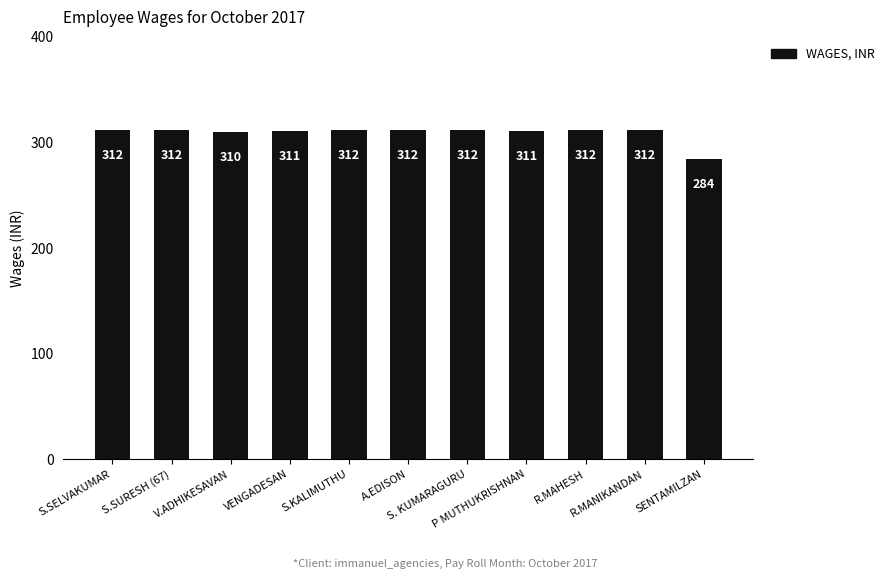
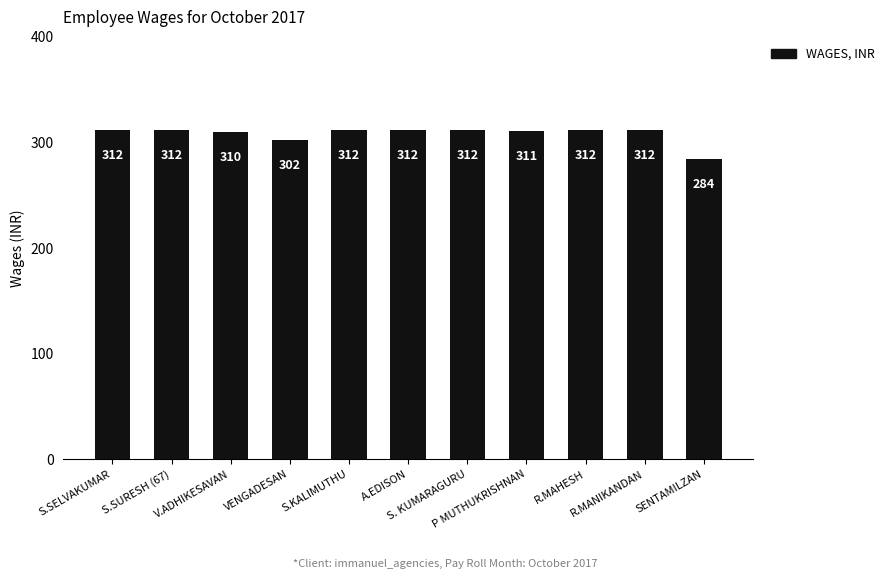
  {
    "S.SELVAKUMAR": 312,
    "S.SURESH (67)": 312,
    "V.ADHIKESAVAN": 310,
-   "VENGADESAN": 311,
+   "VENGADESAN": 302,
    "S.KALIMUTHU": 312,
    "A.EDISON": 312,
    "S. KUMARAGURU": 312,
    "P MUTHUKRISHNAN": 311,
    "R.MAHESH": 312,
    "R.MANIKANDAN": 312,
    "SENTAMILZAN": 284
  }
